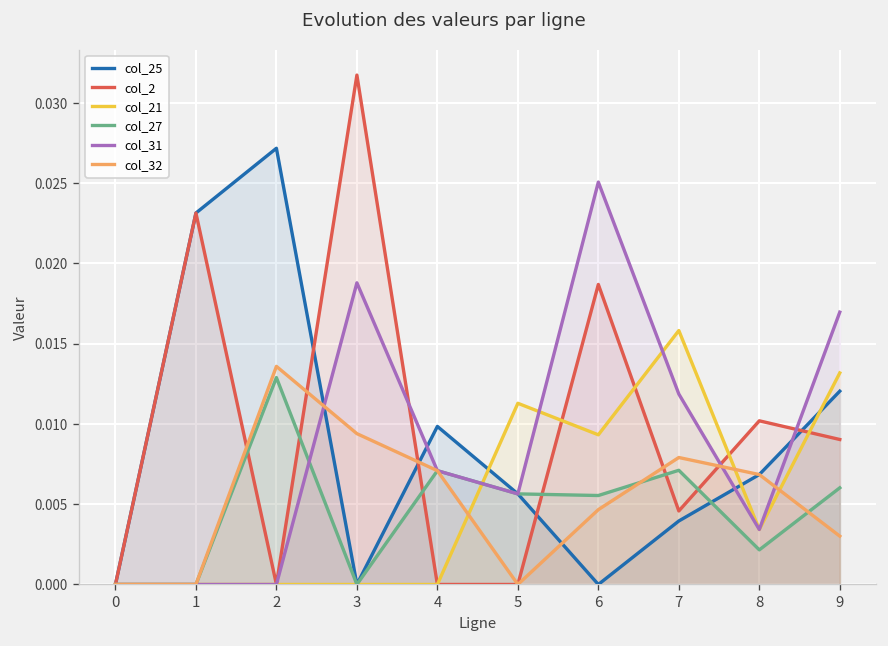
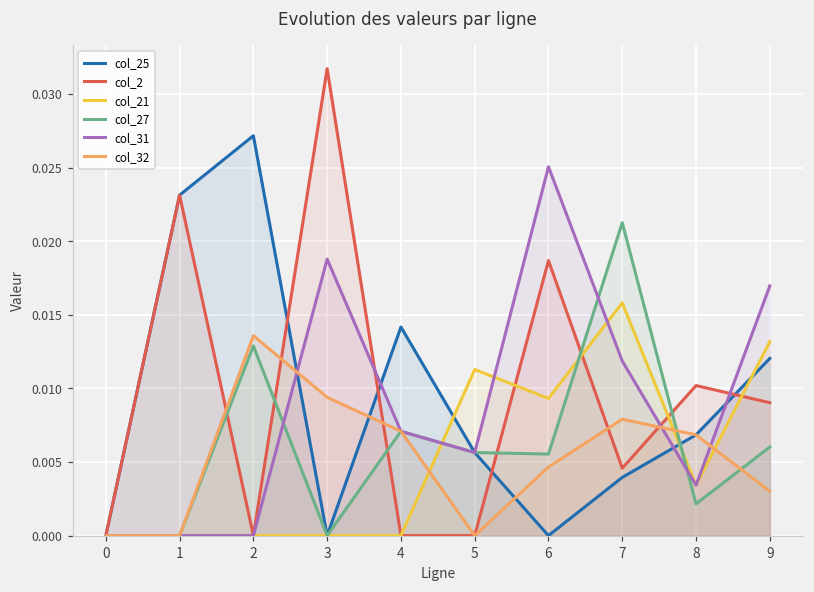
  {
    "col_25": {
      "2": 0.0272,
-     "4": 0.0098,
+     "4": 0.0142,
      "6": 0.0000,
      "7": 0.0040,
      "9": 0.0120
    },
    "col_2": {
      "3": 0.0317,
      "6": 0.0187,
      "7": 0.0046,
      "8": 0.0102,
      "9": 0.0090
    },
    "col_27": {
      "2": 0.0129,
      "6": 0.0055,
-     "7": 0.0071,
+     "7": 0.0213,
      "8": 0.0022,
      "9": 0.0060
    },
    "col_31": {
      "3": 0.0188,
      "6": 0.0251,
      "7": 0.0119,
      "9": 0.0170
    }
  }
